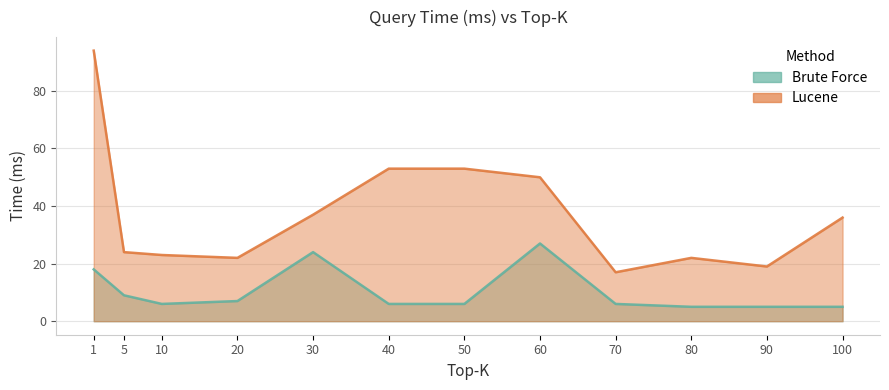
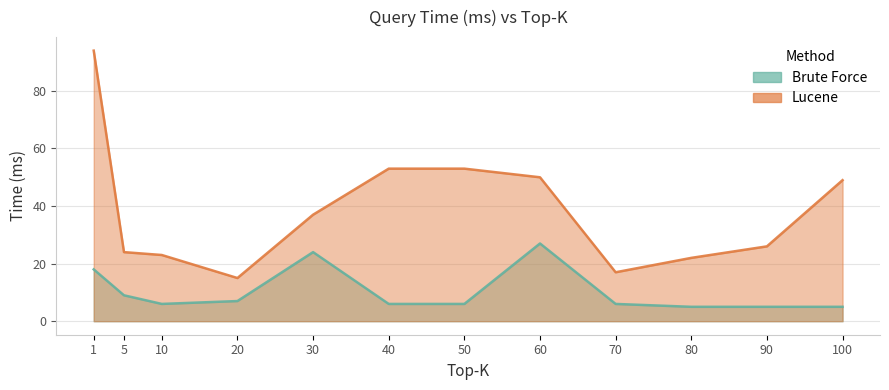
  {
    "Brute Force": {
      "1": 18,
      "5": 9,
      "10": 6,
      "20": 7,
      "30": 24,
      "40": 6,
      "50": 6,
      "60": 27,
      "70": 6,
      "80": 5,
      "90": 5,
      "100": 5
    },
    "Lucene": {
      "1": 94,
      "5": 24,
      "10": 23,
-     "20": 22,
+     "20": 15,
      "30": 37,
      "40": 53,
      "50": 53,
      "60": 50,
      "70": 17,
      "80": 22,
-     "90": 19,
-     "100": 36
+     "90": 26,
+     "100": 49
    }
  }
